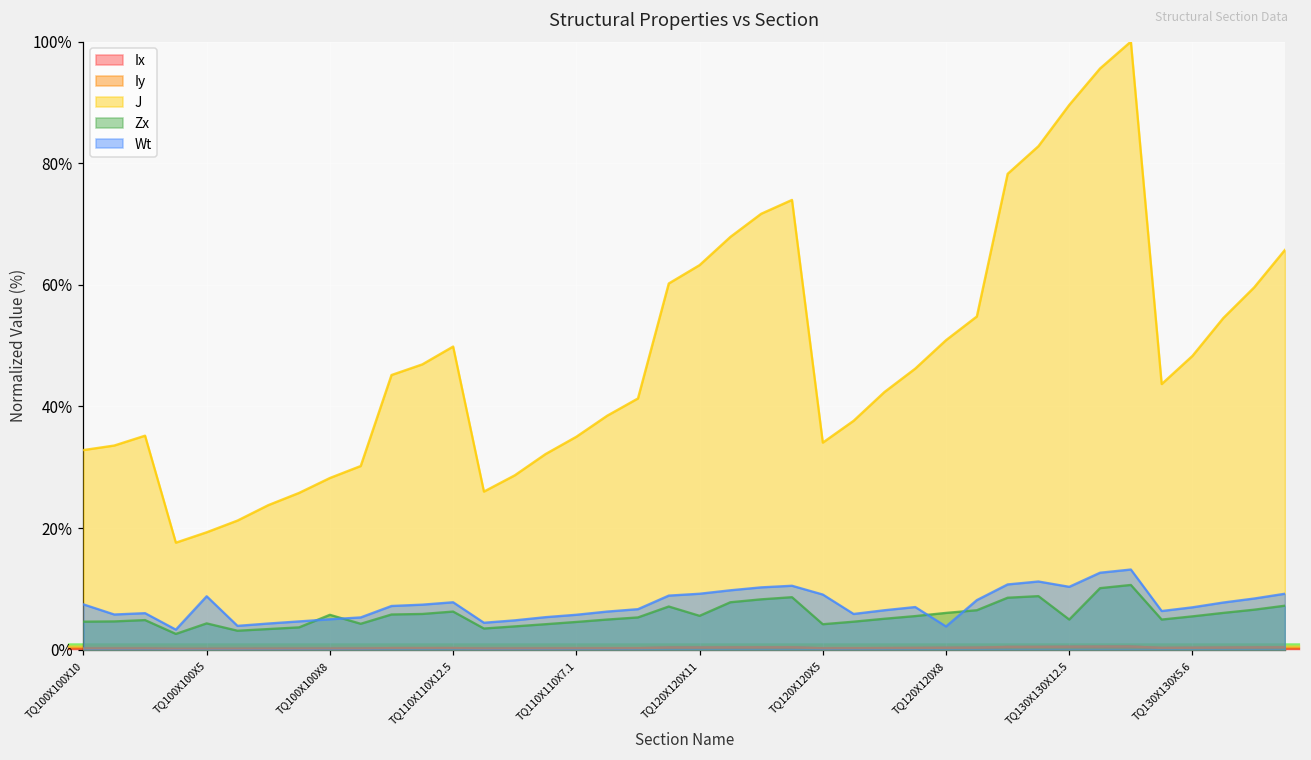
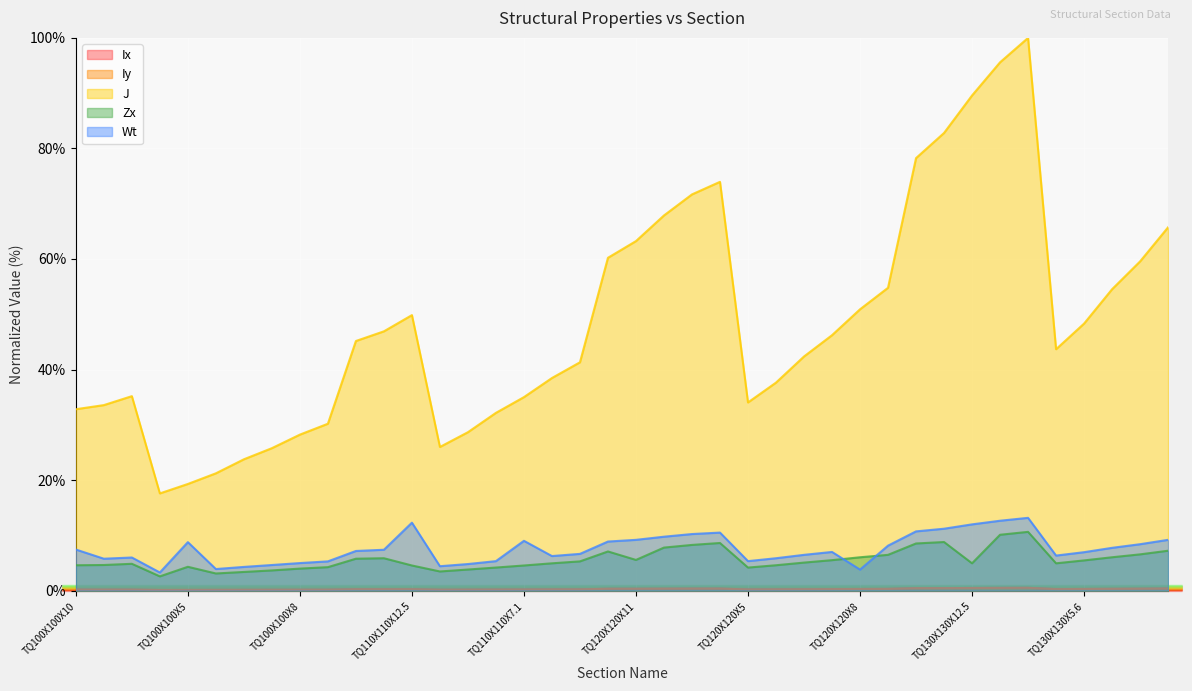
  {
    "Zx": {
      "TQ100X100X10": "5%",
      "TQ100X100X5": "4%",
-     "TQ100X100X8": "6%",
-     "TQ110X110X12.5": "6%",
+     "TQ100X100X8": "4%",
+     "TQ110X110X12.5": "5%",
      "TQ110X110X7.1": "5%",
      "TQ120X120X11": "6%",
      "TQ120X120X5": "4%",
      "TQ120X120X8": "6%",
      "TQ130X130X12.5": "5%",
      "TQ130X130X5.6": "5%"
    },
    "Wt": {
      "TQ100X100X10": "7%",
      "TQ100X100X5": "9%",
      "TQ100X100X8": "5%",
-     "TQ110X110X12.5": "8%",
-     "TQ110X110X7.1": "6%",
+     "TQ110X110X12.5": "12%",
+     "TQ110X110X7.1": "9%",
      "TQ120X120X11": "9%",
-     "TQ120X120X5": "9%",
+     "TQ120X120X5": "5%",
      "TQ120X120X8": "4%",
-     "TQ130X130X12.5": "10%",
+     "TQ130X130X12.5": "12%",
      "TQ130X130X5.6": "7%"
    }
  }
